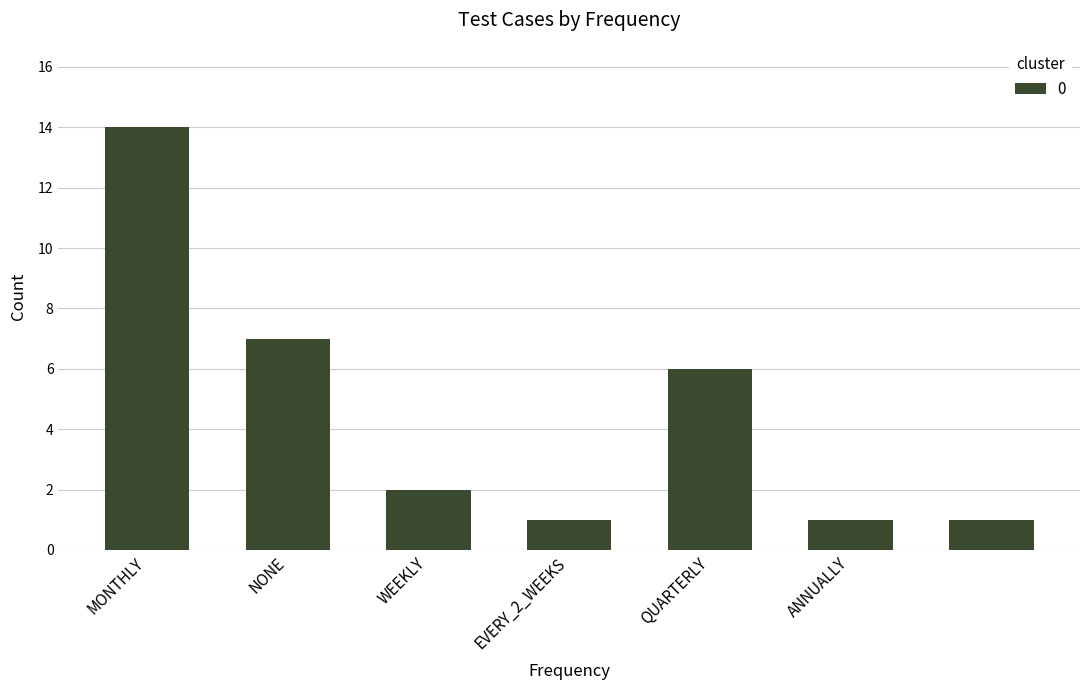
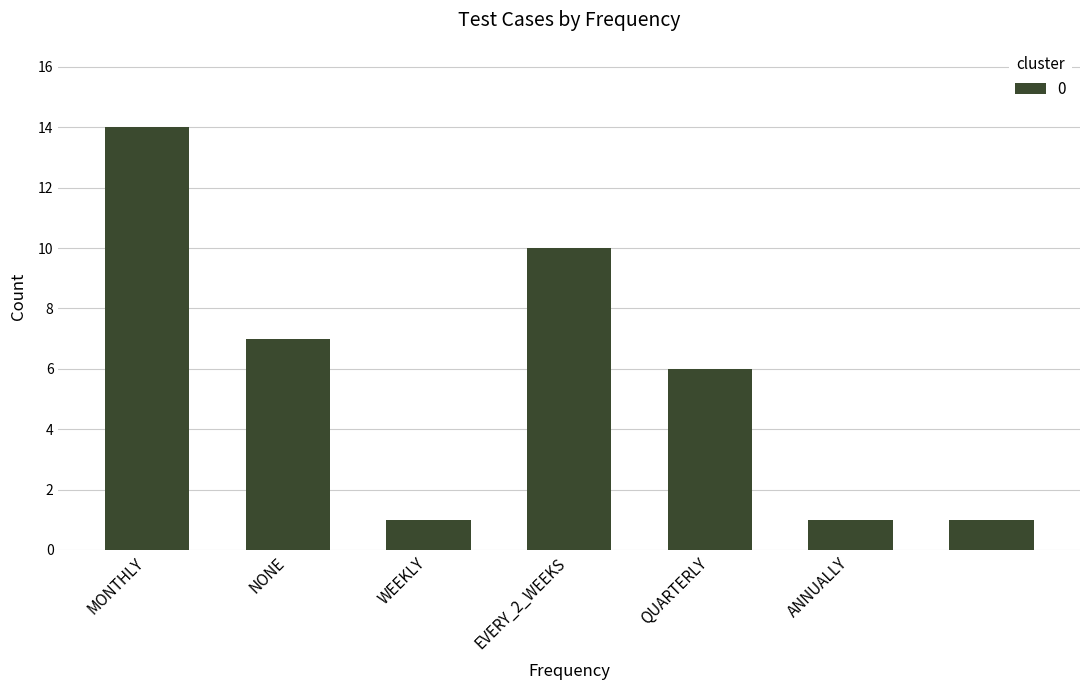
  {
    "MONTHLY": 14,
    "NONE": 7,
-   "WEEKLY": 2,
-   "EVERY_2_WEEKS": 1,
+   "WEEKLY": 1,
+   "EVERY_2_WEEKS": 10,
    "QUARTERLY": 6,
    "ANNUALLY": 1
  }
